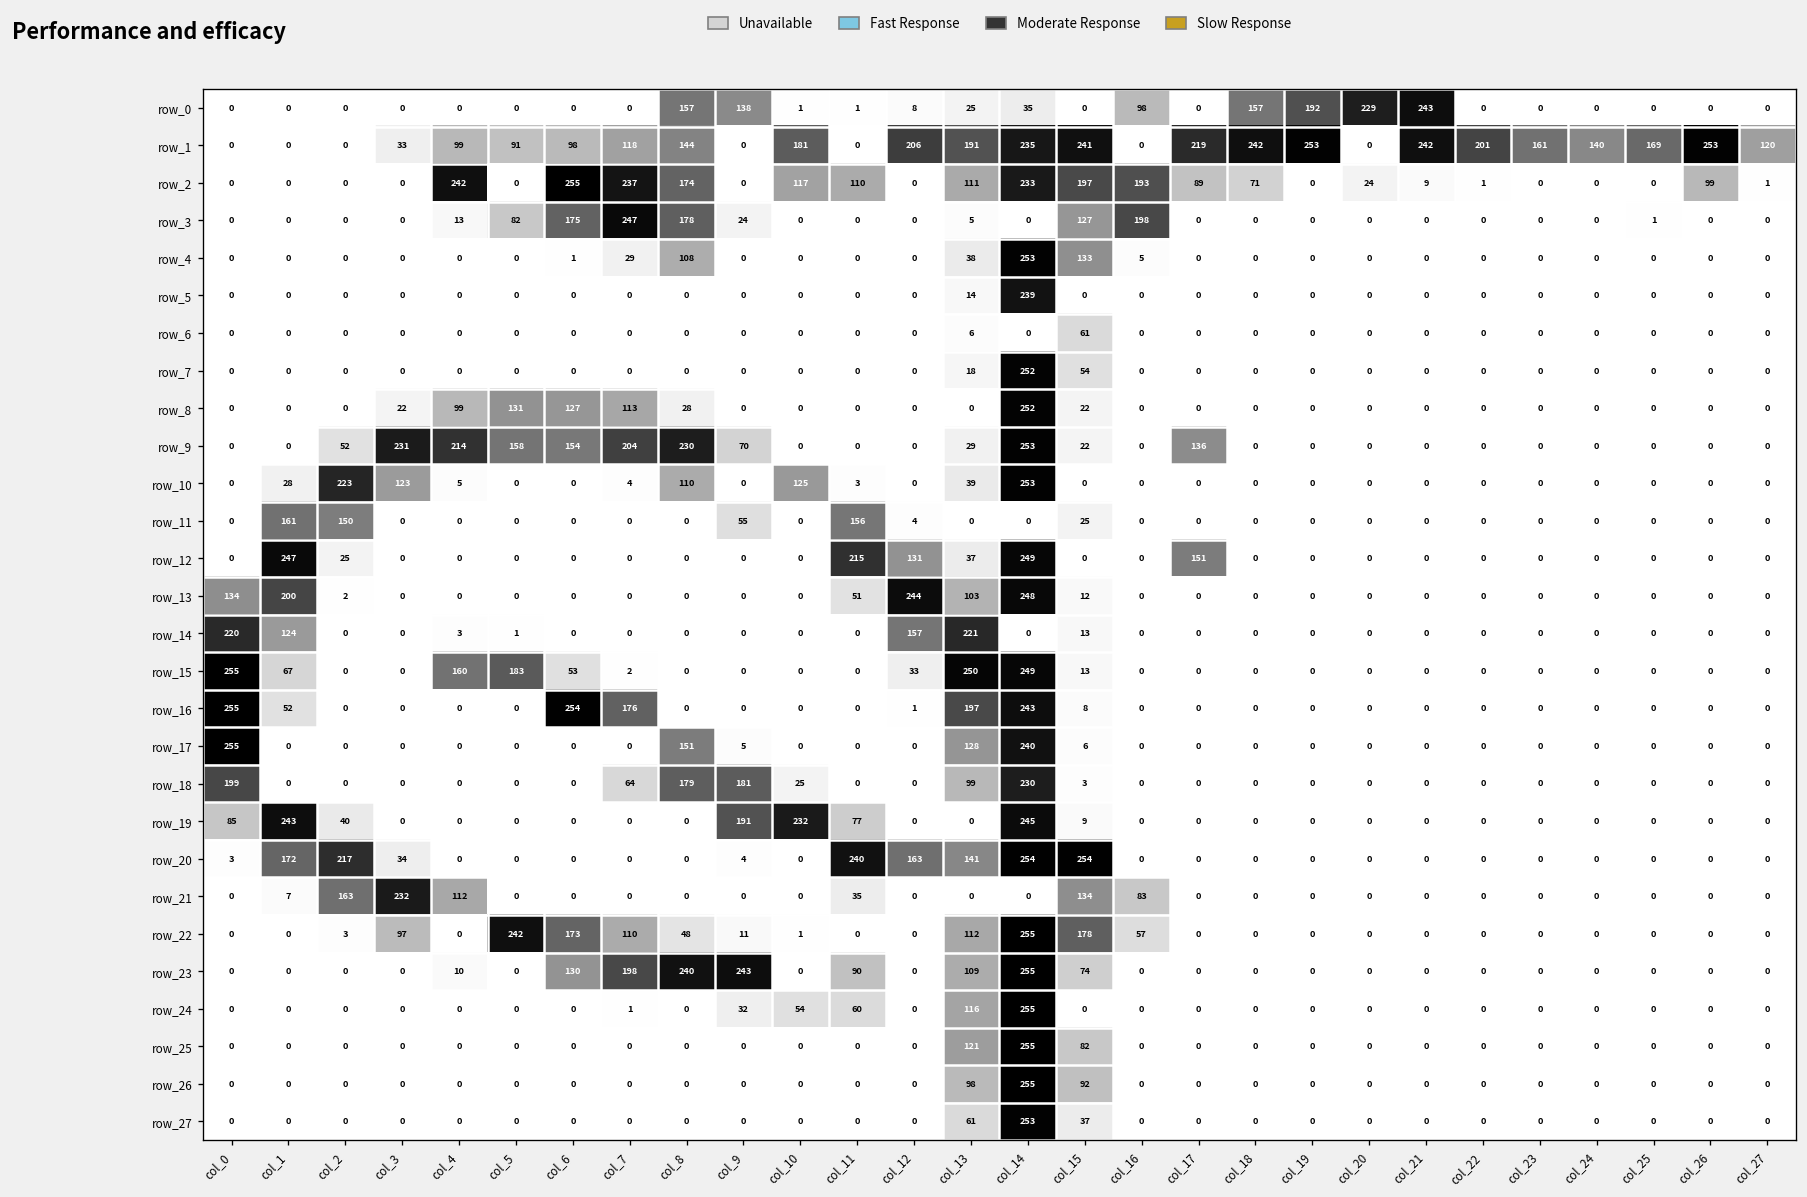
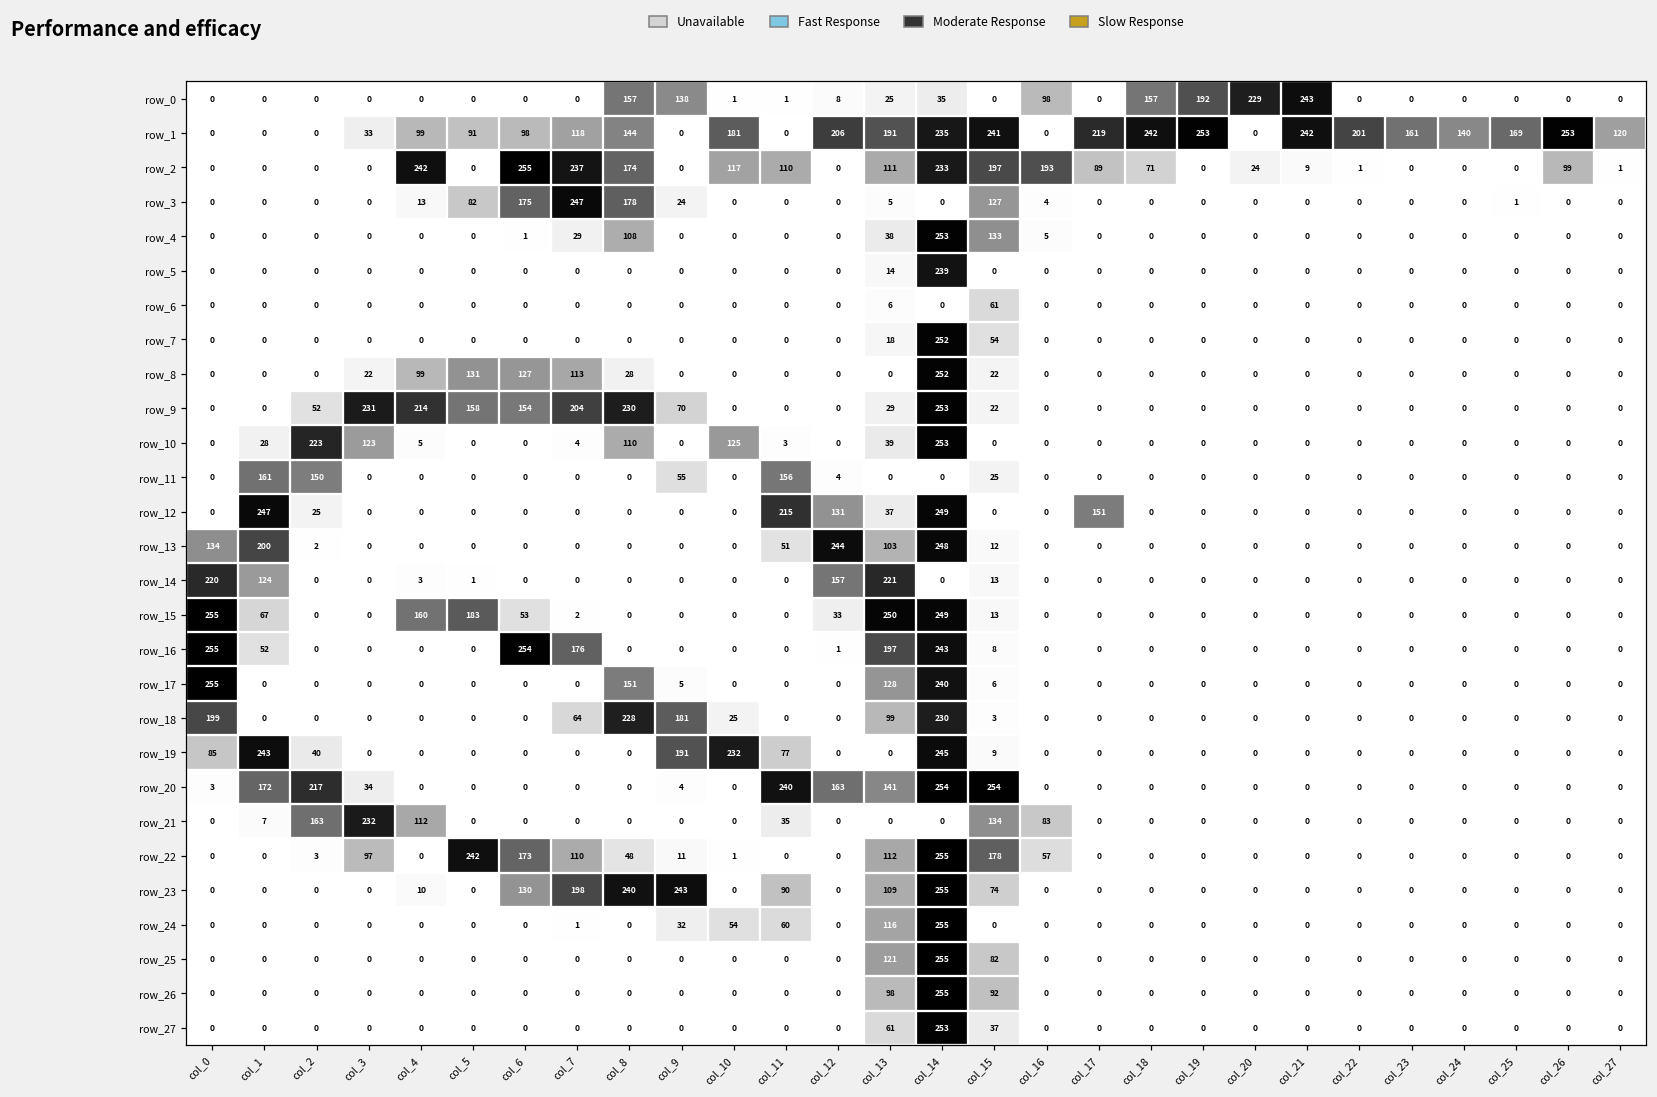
  {
    "row_3": {
      "col_0": 0,
      "col_1": 0,
      "col_2": 0,
      "col_3": 0,
      "col_4": 13,
      "col_5": 82,
      "col_6": 175,
      "col_7": 247,
      "col_8": 178,
      "col_9": 24,
      "col_10": 0,
      "col_11": 0,
      "col_12": 0,
      "col_13": 5,
      "col_14": 0,
      "col_15": 127,
-     "col_16": 198,
+     "col_16": 4,
      "col_17": 0,
      "col_18": 0,
      "col_19": 0,
      "col_20": 0,
      "col_21": 0,
      "col_22": 0,
      "col_23": 0,
      "col_24": 0,
      "col_25": 1,
      "col_26": 0,
      "col_27": 0
    },
    "row_9": {
      "col_0": 0,
      "col_1": 0,
      "col_2": 52,
      "col_3": 231,
      "col_4": 214,
      "col_5": 158,
      "col_6": 154,
      "col_7": 204,
      "col_8": 230,
      "col_9": 70,
      "col_10": 0,
      "col_11": 0,
      "col_12": 0,
      "col_13": 29,
      "col_14": 253,
      "col_15": 22,
      "col_16": 0,
-     "col_17": 136,
+     "col_17": 0,
      "col_18": 0,
      "col_19": 0,
      "col_20": 0,
      "col_21": 0,
      "col_22": 0,
      "col_23": 0,
      "col_24": 0,
      "col_25": 0,
      "col_26": 0,
      "col_27": 0
    },
    "row_18": {
      "col_0": 199,
      "col_1": 0,
      "col_2": 0,
      "col_3": 0,
      "col_4": 0,
      "col_5": 0,
      "col_6": 0,
      "col_7": 64,
-     "col_8": 179,
+     "col_8": 228,
      "col_9": 181,
      "col_10": 25,
      "col_11": 0,
      "col_12": 0,
      "col_13": 99,
      "col_14": 230,
      "col_15": 3,
      "col_16": 0,
      "col_17": 0,
      "col_18": 0,
      "col_19": 0,
      "col_20": 0,
      "col_21": 0,
      "col_22": 0,
      "col_23": 0,
      "col_24": 0,
      "col_25": 0,
      "col_26": 0,
      "col_27": 0
    }
  }
